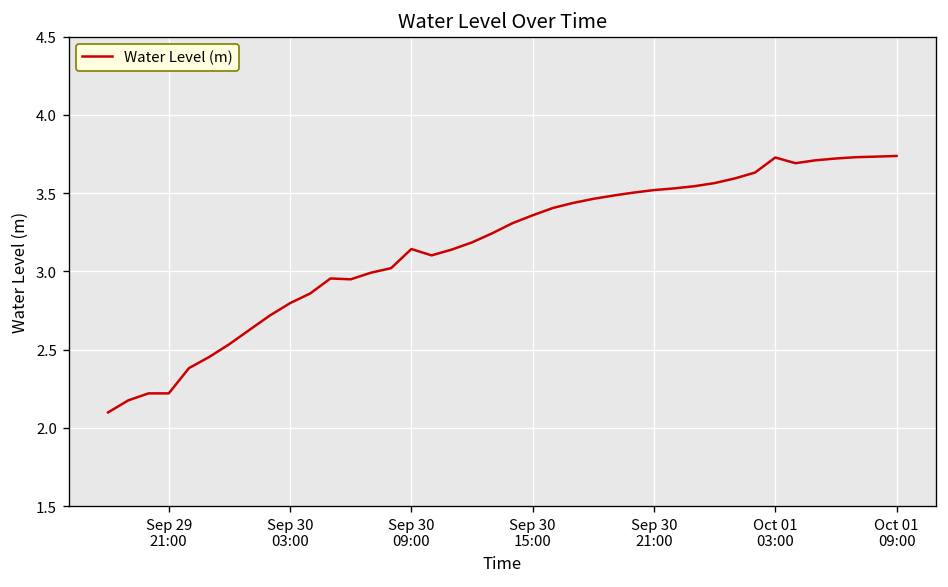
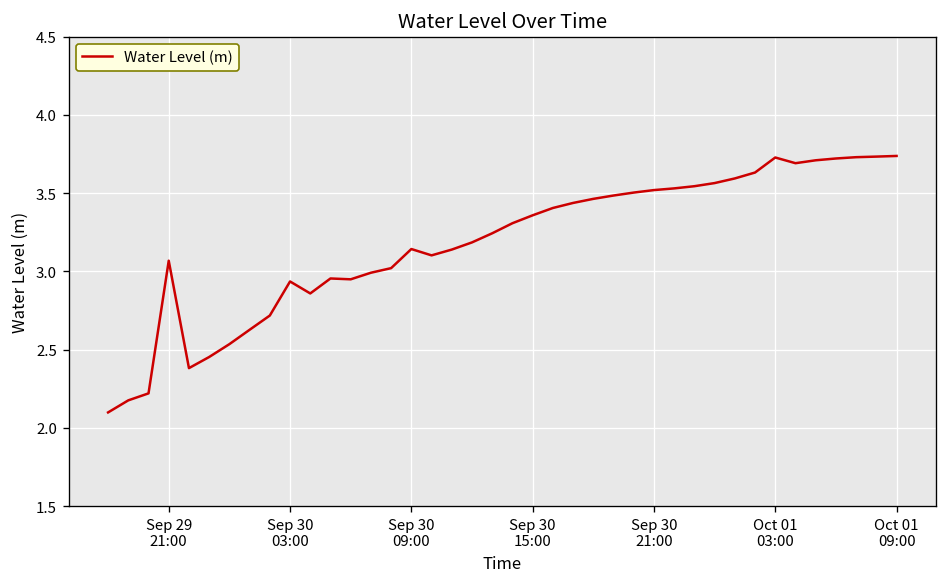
  {
-   "Sep 29 21:00": 2.22,
-   "Sep 30 03:00": 2.80,
+   "Sep 29 21:00": 3.07,
+   "Sep 30 03:00": 2.94,
    "Sep 30 09:00": 3.14,
    "Sep 30 15:00": 3.36,
    "Sep 30 21:00": 3.52,
    "Oct 01 03:00": 3.73,
    "Oct 01 09:00": 3.74
  }
